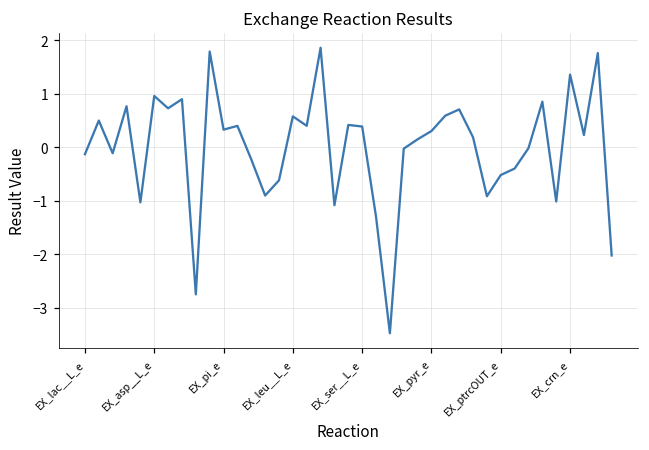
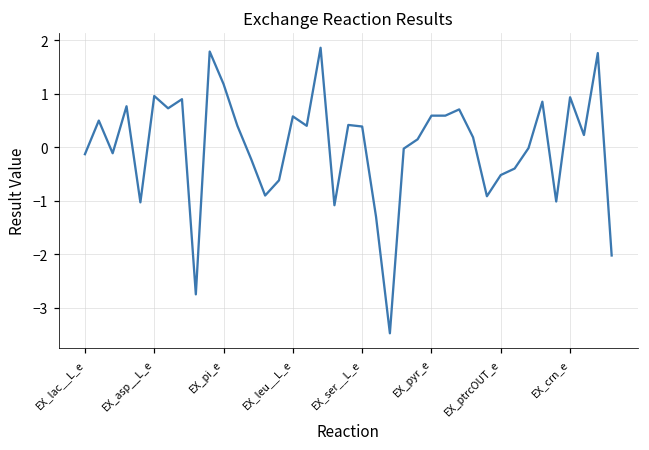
  {
    "EX_lac__L_e": -0.1,
    "EX_asp__L_e": 1.0,
-   "EX_pi_e": 0.3,
+   "EX_pi_e": 1.2,
    "EX_leu__L_e": 0.6,
    "EX_ser__L_e": 0.4,
-   "EX_pyr_e": 0.3,
+   "EX_pyr_e": 0.6,
    "EX_ptrcOUT_e": -0.5,
-   "EX_crn_e": 1.4
+   "EX_crn_e": 0.9
  }
